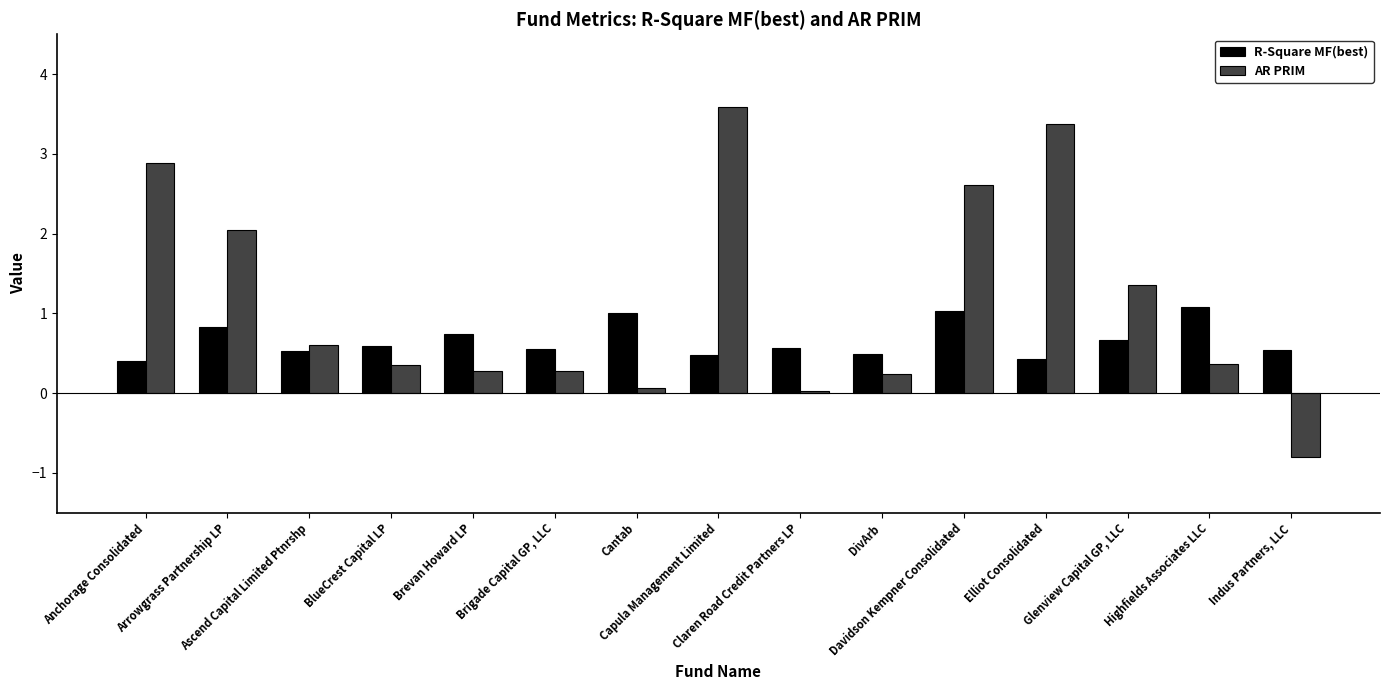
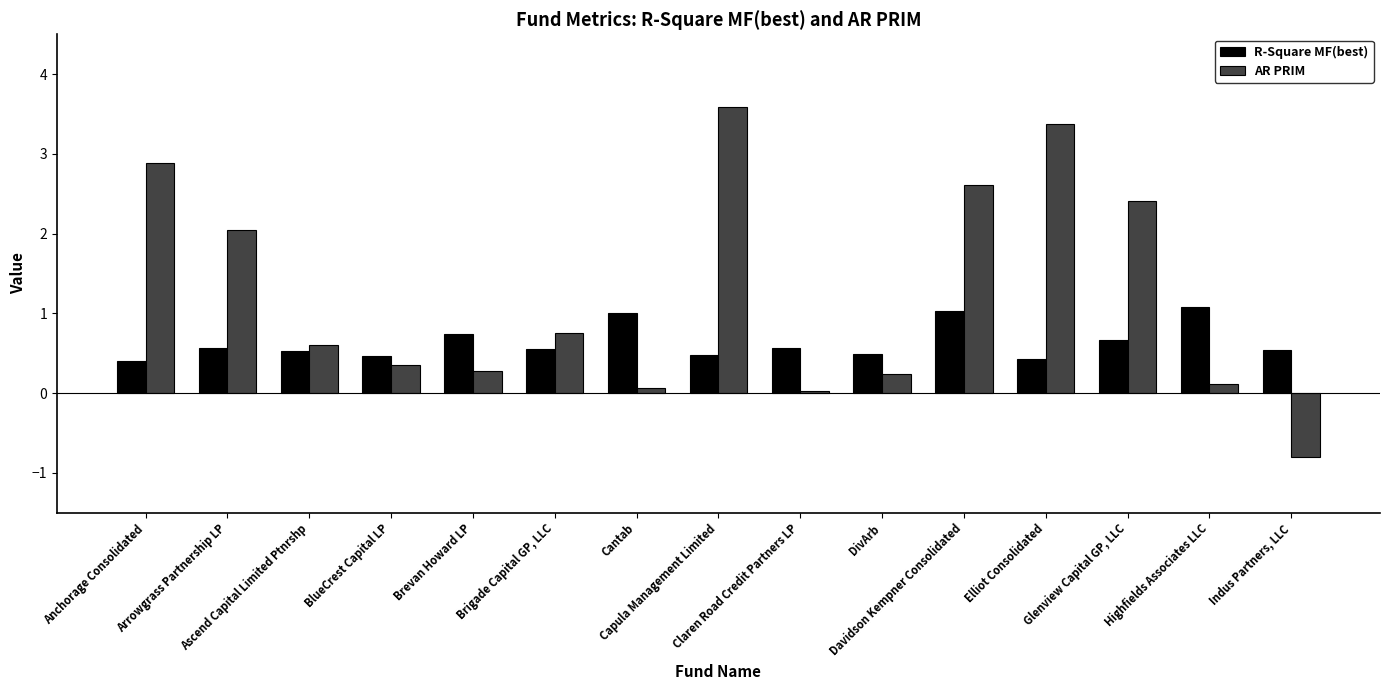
  {
    "R-Square MF(best)": {
      "Anchorage Consolidated": 0.4,
-     "Arrowgrass Partnership LP": 0.8,
+     "Arrowgrass Partnership LP": 0.6,
      "Ascend Capital Limited Ptnrshp": 0.5,
-     "BlueCrest Capital LP": 0.6,
+     "BlueCrest Capital LP": 0.5,
      "Brevan Howard LP": 0.7,
      "Brigade Capital GP, LLC": 0.5,
      "Cantab": 1.0,
      "Capula Management Limited": 0.5,
      "Claren Road Credit Partners LP": 0.6,
      "DivArb": 0.5,
      "Davidson Kempner Consolidated": 1.0,
      "Elliot Consolidated": 0.4,
      "Glenview Capital GP, LLC": 0.7,
      "Highfields Associates LLC": 1.1,
      "Indus Partners, LLC": 0.5
    },
    "AR PRIM": {
      "Anchorage Consolidated": 2.9,
      "Arrowgrass Partnership LP": 2.1,
      "Ascend Capital Limited Ptnrshp": 0.6,
      "BlueCrest Capital LP": 0.4,
      "Brevan Howard LP": 0.3,
-     "Brigade Capital GP, LLC": 0.3,
+     "Brigade Capital GP, LLC": 0.8,
      "Cantab": 0.1,
      "Capula Management Limited": 3.6,
      "Claren Road Credit Partners LP": 0.0,
      "DivArb": 0.2,
      "Davidson Kempner Consolidated": 2.6,
      "Elliot Consolidated": 3.4,
-     "Glenview Capital GP, LLC": 1.4,
-     "Highfields Associates LLC": 0.4,
+     "Glenview Capital GP, LLC": 2.4,
+     "Highfields Associates LLC": 0.1,
      "Indus Partners, LLC": -0.8
    }
  }
